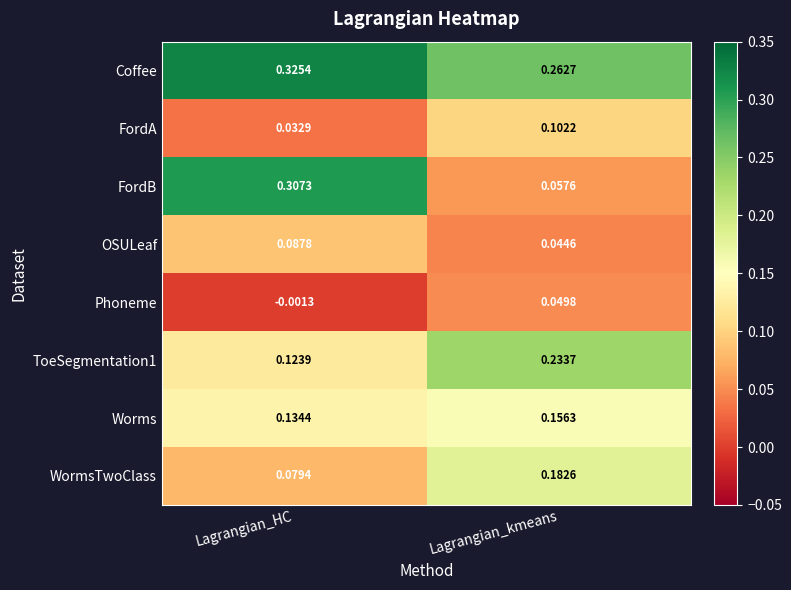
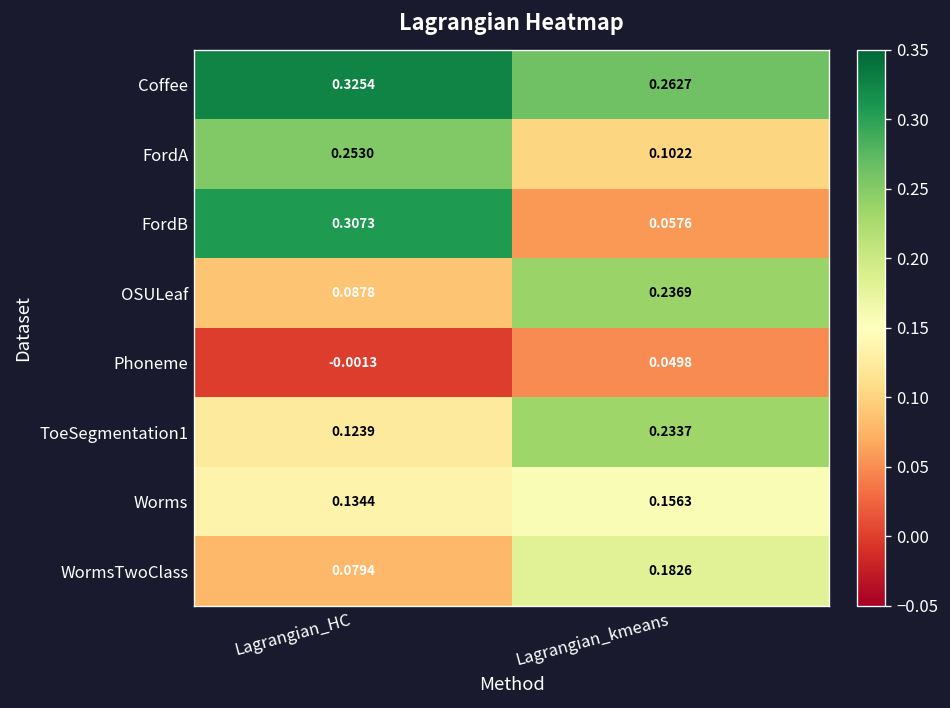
  {
    "Coffee": {
      "Lagrangian_HC": 0.3254,
      "Lagrangian_kmeans": 0.2627
    },
    "FordA": {
-     "Lagrangian_HC": 0.0329,
+     "Lagrangian_HC": 0.2530,
      "Lagrangian_kmeans": 0.1022
    },
    "FordB": {
      "Lagrangian_HC": 0.3073,
      "Lagrangian_kmeans": 0.0576
    },
    "OSULeaf": {
      "Lagrangian_HC": 0.0878,
-     "Lagrangian_kmeans": 0.0446
+     "Lagrangian_kmeans": 0.2369
    },
    "Phoneme": {
      "Lagrangian_HC": -0.0013,
      "Lagrangian_kmeans": 0.0498
    },
    "ToeSegmentation1": {
      "Lagrangian_HC": 0.1239,
      "Lagrangian_kmeans": 0.2337
    },
    "Worms": {
      "Lagrangian_HC": 0.1344,
      "Lagrangian_kmeans": 0.1563
    },
    "WormsTwoClass": {
      "Lagrangian_HC": 0.0794,
      "Lagrangian_kmeans": 0.1826
    }
  }
